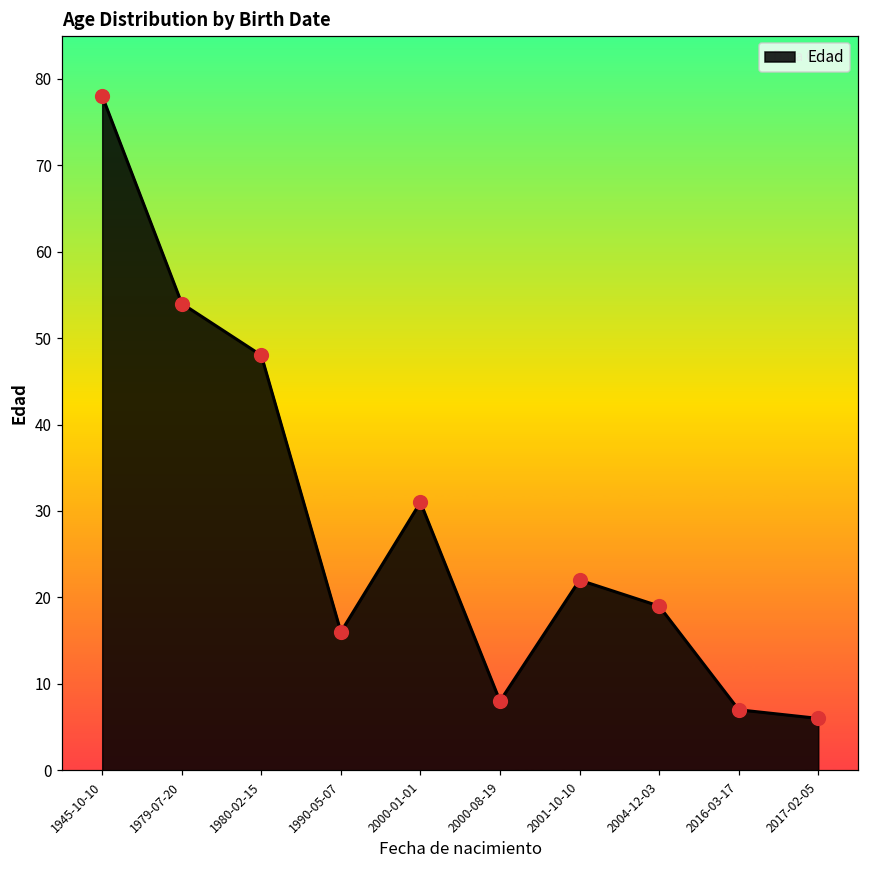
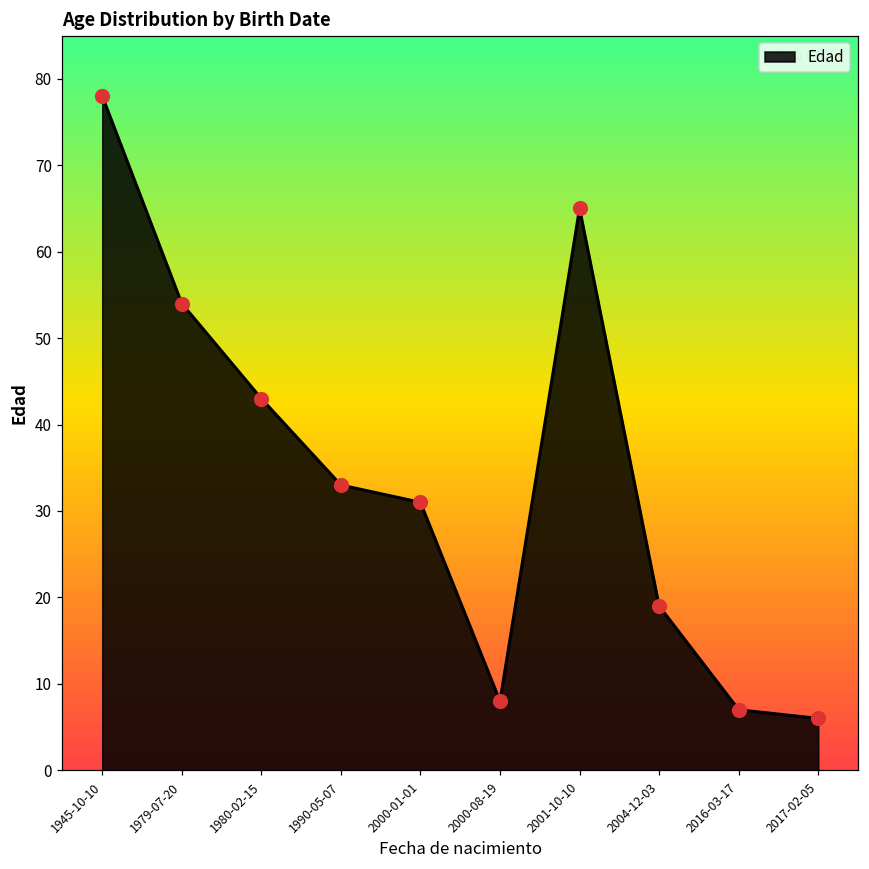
  {
    "1945-10-10": 78,
    "1979-07-20": 54,
-   "1980-02-15": 48,
-   "1990-05-07": 16,
+   "1980-02-15": 43,
+   "1990-05-07": 33,
    "2000-01-01": 31,
    "2000-08-19": 8,
-   "2001-10-10": 22,
+   "2001-10-10": 65,
    "2004-12-03": 19,
    "2016-03-17": 7,
    "2017-02-05": 6
  }
